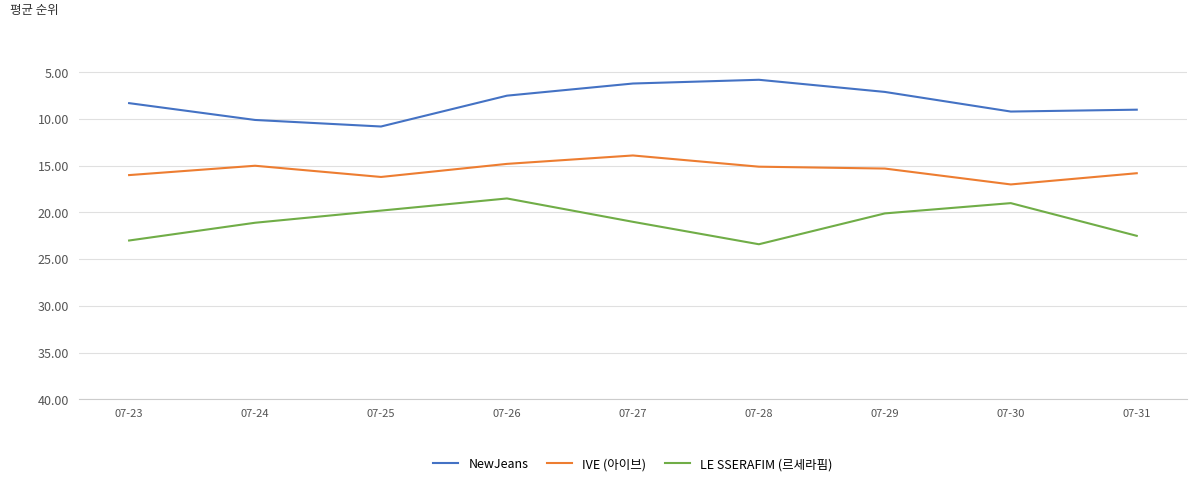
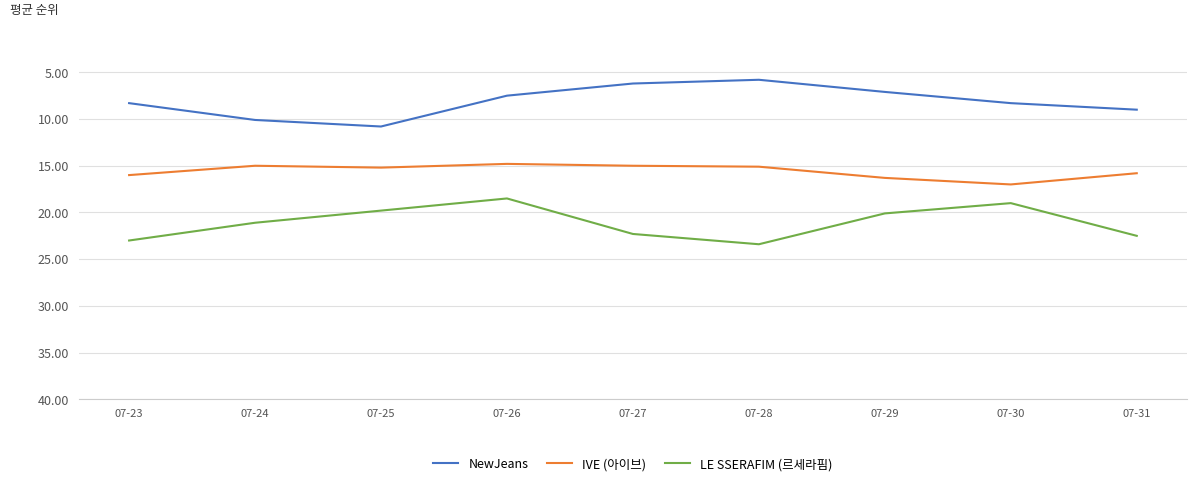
  {
    "NewJeans": {
      "07-23": 8,
      "07-24": 10,
      "07-25": 11,
      "07-26": 8,
      "07-27": 6,
      "07-28": 6,
      "07-29": 7,
-     "07-30": 9,
+     "07-30": 8,
      "07-31": 9
    },
    "IVE (아이브)": {
      "07-23": 16,
      "07-24": 15,
-     "07-25": 16,
+     "07-25": 15,
      "07-26": 15,
-     "07-27": 14,
+     "07-27": 15,
      "07-28": 15,
-     "07-29": 15,
+     "07-29": 16,
      "07-30": 17,
      "07-31": 16
    },
    "LE SSERAFIM (르세라핌)": {
      "07-23": 23,
      "07-24": 21,
      "07-25": 20,
      "07-26": 19,
-     "07-27": 21,
+     "07-27": 22,
      "07-28": 23,
      "07-29": 20,
      "07-30": 19,
      "07-31": 23
    }
  }
